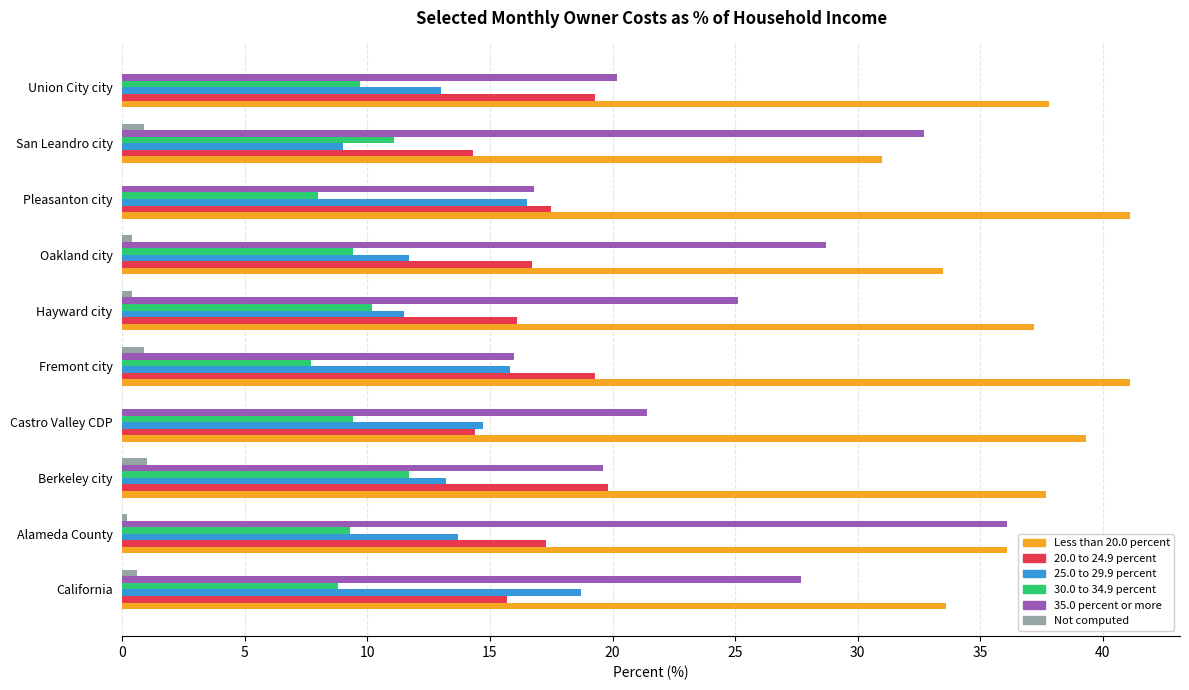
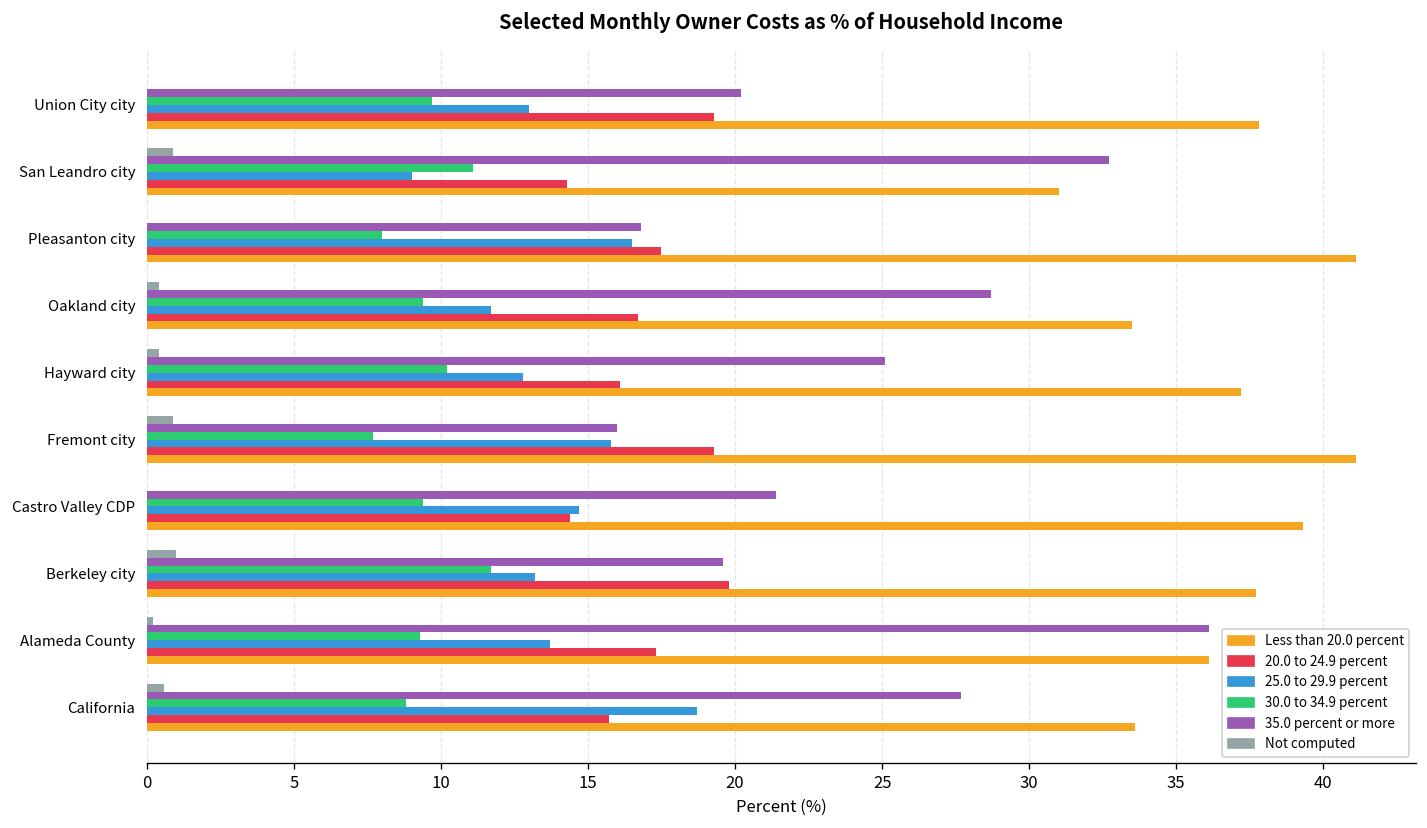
  {
    "Less than 20.0 percent": {
      "Union City city": 37.8,
      "San Leandro city": 31.0,
      "Pleasanton city": 41.1,
      "Oakland city": 33.5,
      "Hayward city": 37.2,
      "Fremont city": 41.1,
      "Castro Valley CDP": 39.3,
      "Berkeley city": 37.7,
      "Alameda County": 36.1,
      "California": 33.6
    },
    "20.0 to 24.9 percent": {
      "Union City city": 19.3,
      "San Leandro city": 14.3,
      "Pleasanton city": 17.5,
      "Oakland city": 16.7,
      "Hayward city": 16.1,
      "Fremont city": 19.3,
      "Castro Valley CDP": 14.4,
      "Berkeley city": 19.8,
      "Alameda County": 17.3,
      "California": 15.7
    },
    "25.0 to 29.9 percent": {
      "Union City city": 13.0,
      "San Leandro city": 9.0,
      "Pleasanton city": 16.5,
      "Oakland city": 11.7,
-     "Hayward city": 11.5,
+     "Hayward city": 12.8,
      "Fremont city": 15.8,
      "Castro Valley CDP": 14.7,
      "Berkeley city": 13.2,
      "Alameda County": 13.7,
      "California": 18.7
    },
    "30.0 to 34.9 percent": {
      "Union City city": 9.7,
      "San Leandro city": 11.1,
      "Pleasanton city": 8.0,
      "Oakland city": 9.4,
      "Hayward city": 10.2,
      "Fremont city": 7.7,
      "Castro Valley CDP": 9.4,
      "Berkeley city": 11.7,
      "Alameda County": 9.3,
      "California": 8.8
    },
    "35.0 percent or more": {
      "Union City city": 20.2,
      "San Leandro city": 32.7,
      "Pleasanton city": 16.8,
      "Oakland city": 28.7,
      "Hayward city": 25.1,
      "Fremont city": 16.0,
      "Castro Valley CDP": 21.4,
      "Berkeley city": 19.6,
      "Alameda County": 36.1,
      "California": 27.7
    },
    "Not computed": {
      "Union City city": 0.0,
      "San Leandro city": 0.9,
      "Pleasanton city": 0.0,
      "Oakland city": 0.4,
      "Hayward city": 0.4,
      "Fremont city": 0.9,
      "Castro Valley CDP": 0.0,
      "Berkeley city": 1.0,
      "Alameda County": 0.2,
      "California": 0.6
    }
  }
